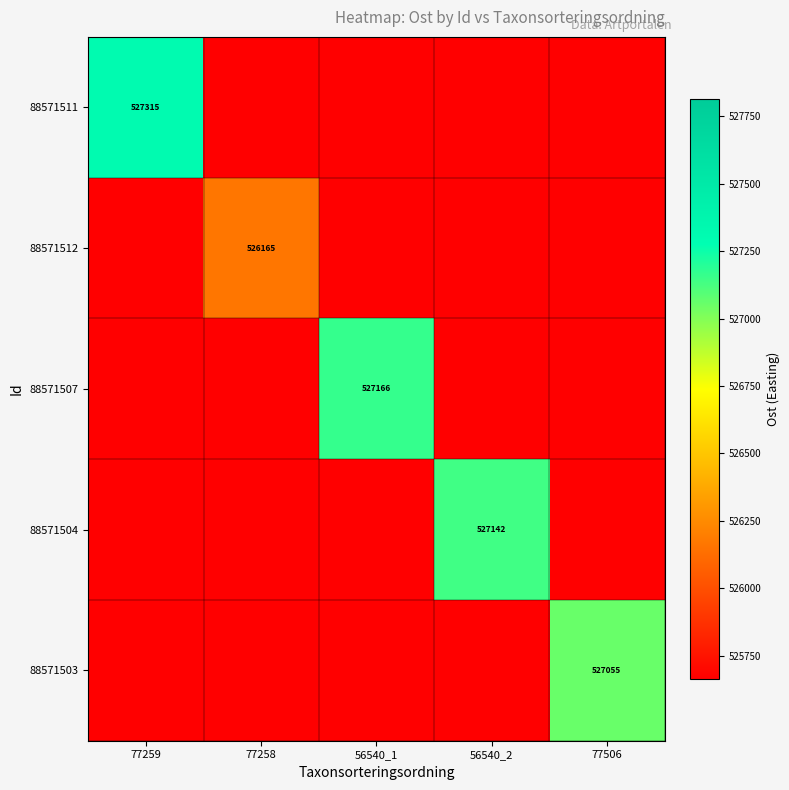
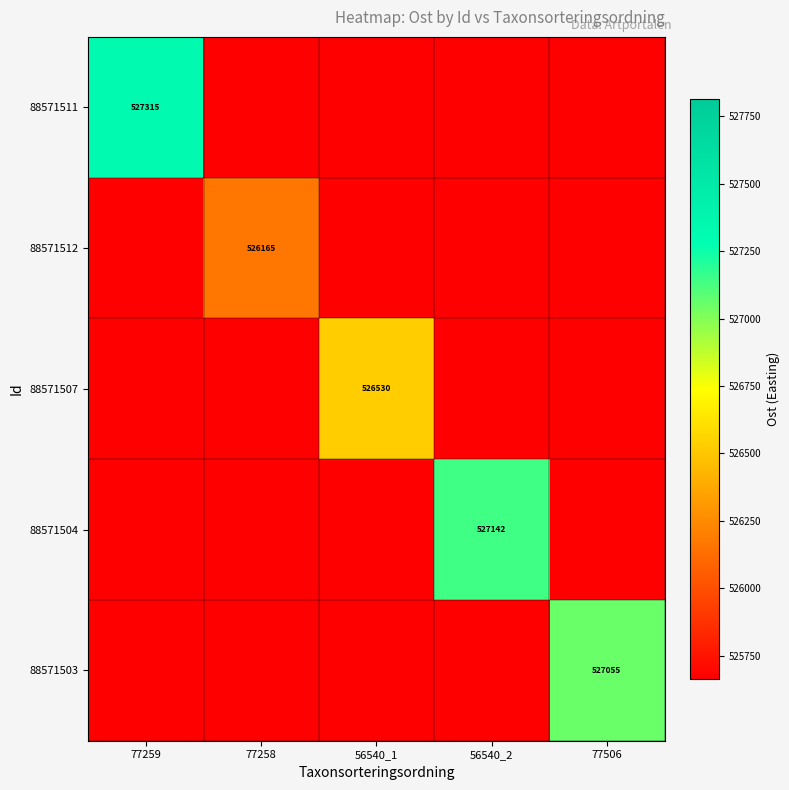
  {
    "88571511": {
      "77259": 527315
    },
    "88571512": {
      "77258": 526165
    },
    "88571507": {
-     "56540_1": 527166
+     "56540_1": 526530
    },
    "88571504": {
      "56540_2": 527142
    },
    "88571503": {
      "77506": 527055
    }
  }
